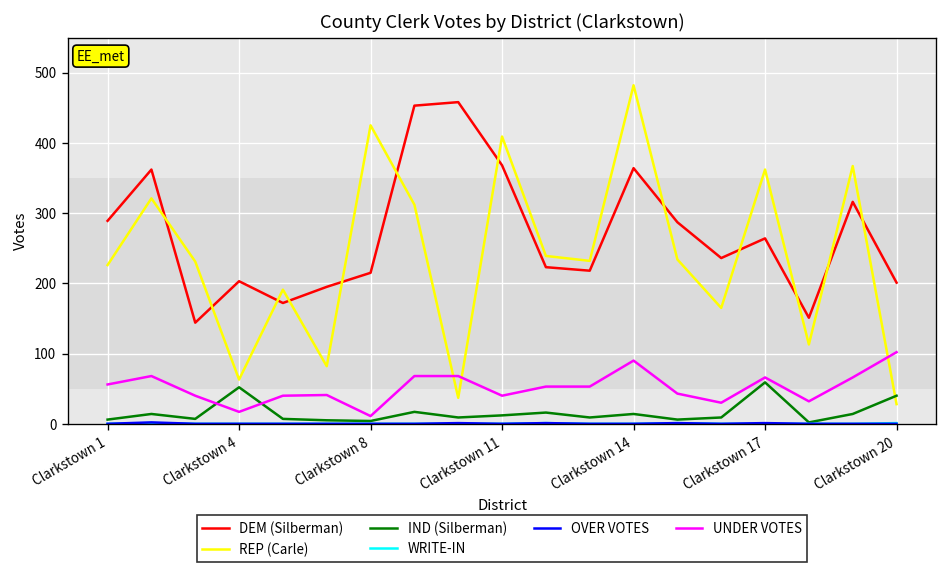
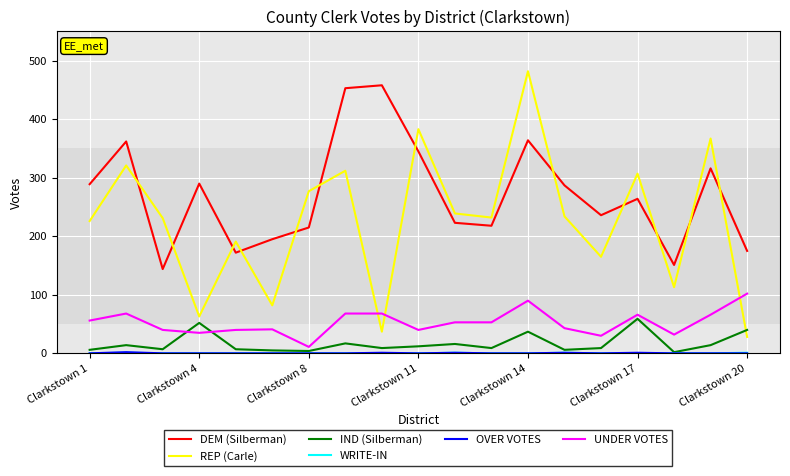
  {
    "DEM (Silberman)": {
      "Clarkstown 1": 290,
-     "Clarkstown 4": 200,
+     "Clarkstown 4": 290,
      "Clarkstown 8": 220,
-     "Clarkstown 11": 370,
+     "Clarkstown 11": 350,
      "Clarkstown 14": 360,
      "Clarkstown 17": 260,
-     "Clarkstown 20": 200
+     "Clarkstown 20": 180
    },
    "REP (Carle)": {
      "Clarkstown 1": 230,
      "Clarkstown 4": 60,
-     "Clarkstown 8": 430,
-     "Clarkstown 11": 410,
+     "Clarkstown 8": 280,
+     "Clarkstown 11": 380,
      "Clarkstown 14": 480,
-     "Clarkstown 17": 360,
+     "Clarkstown 17": 310,
      "Clarkstown 20": 30
    },
    "IND (Silberman)": {
      "Clarkstown 1": 10,
      "Clarkstown 4": 50,
      "Clarkstown 11": 10,
-     "Clarkstown 14": 10,
+     "Clarkstown 14": 40,
      "Clarkstown 17": 60,
      "Clarkstown 20": 40
    },
    "UNDER VOTES": {
      "Clarkstown 1": 60,
-     "Clarkstown 4": 20,
+     "Clarkstown 4": 40,
      "Clarkstown 8": 10,
      "Clarkstown 11": 40,
      "Clarkstown 14": 90,
      "Clarkstown 17": 70,
      "Clarkstown 20": 100
    }
  }
